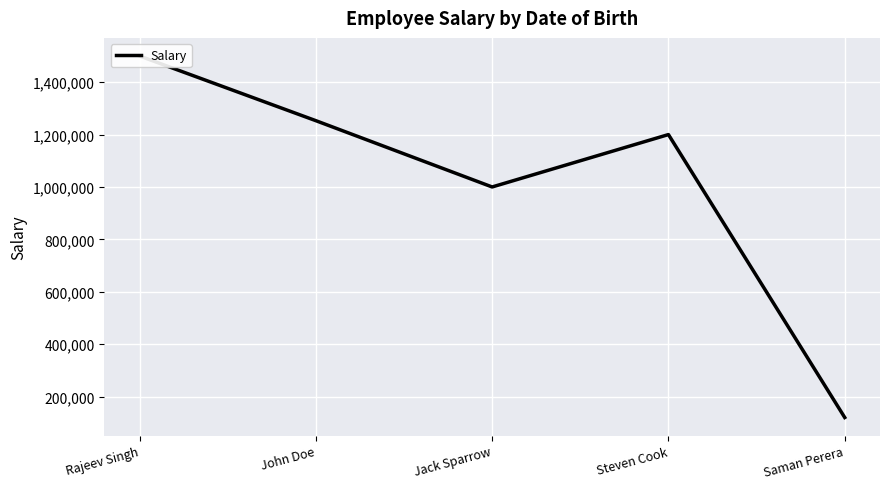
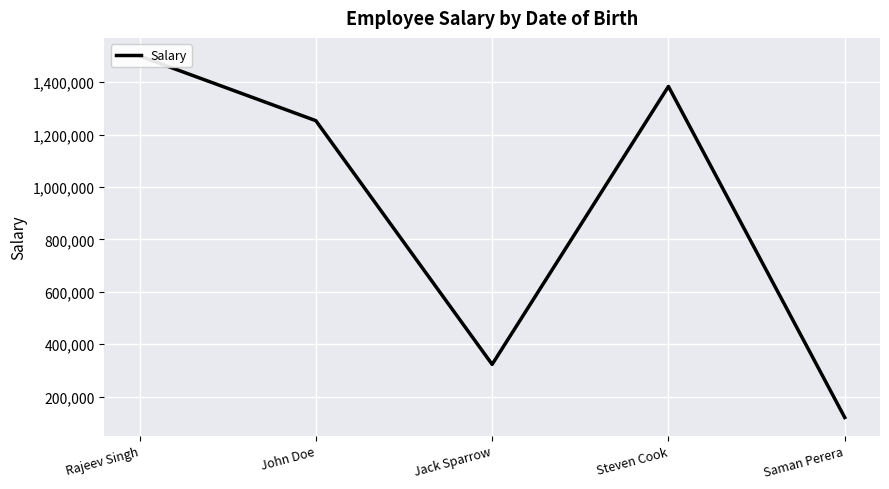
  {
    "John Doe": "1,250,000",
-   "Jack Sparrow": "1,000,000",
-   "Steven Cook": "1,200,000",
+   "Jack Sparrow": "320,000",
+   "Steven Cook": "1,380,000",
    "Saman Perera": "120,000"
  }
